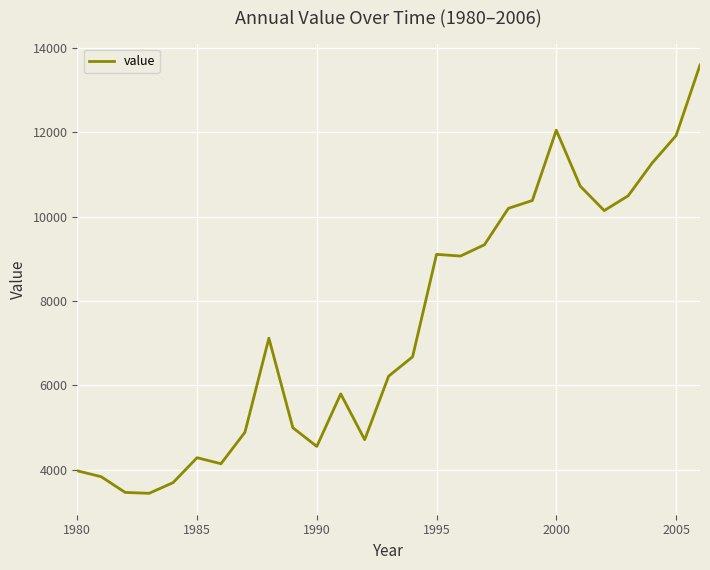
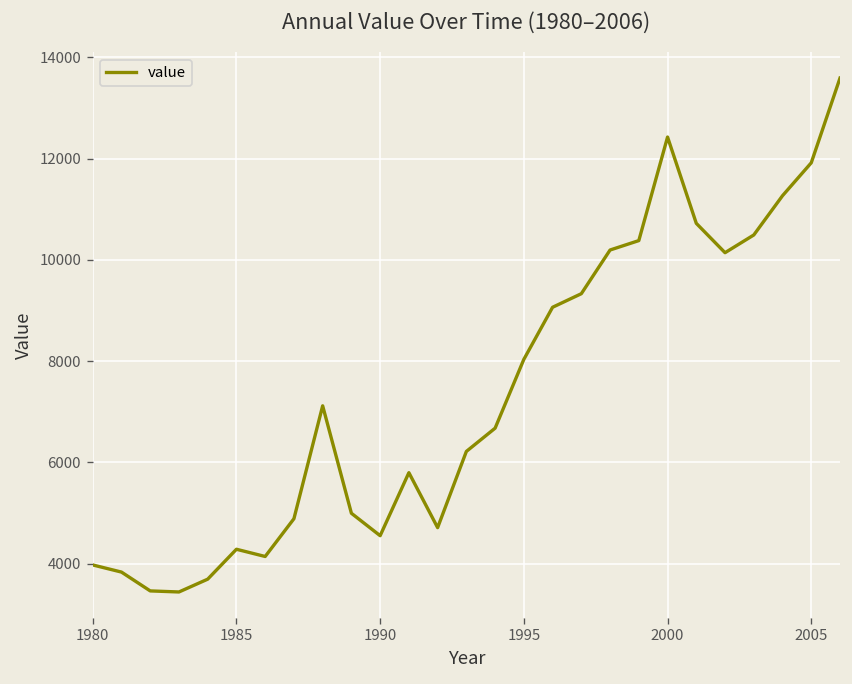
  {
    "1980": 4000,
    "1985": 4300,
    "1990": 4600,
-   "1995": 9100,
-   "2000": 12000,
+   "1995": 8000,
+   "2000": 12400,
    "2005": 11900
  }
